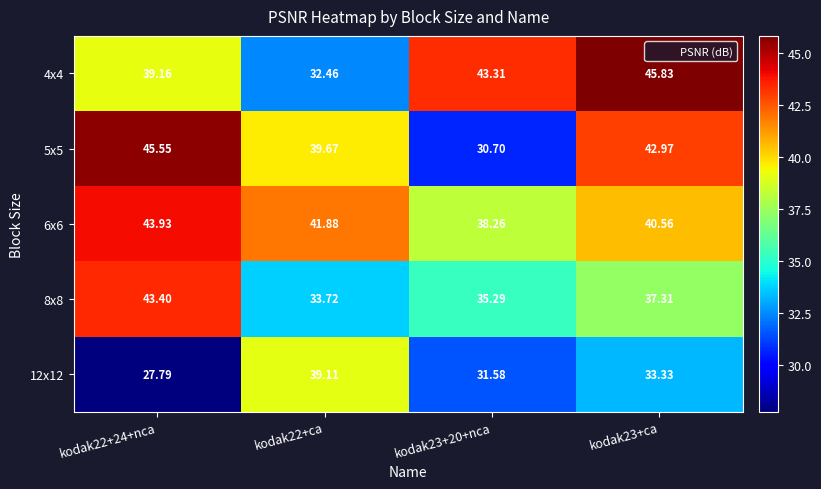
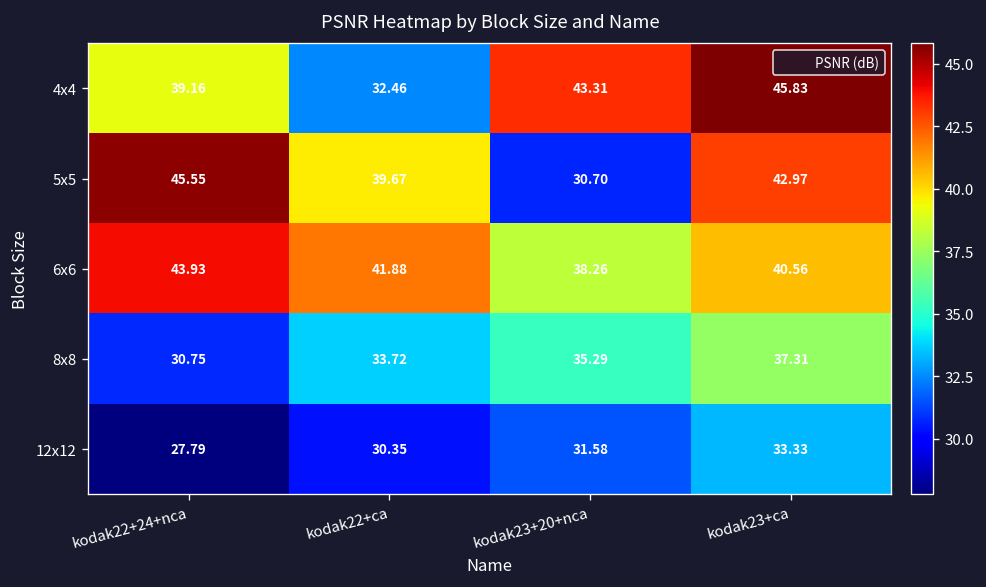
  {
    "4x4": {
      "kodak22+24+nca": 39.16,
      "kodak22+ca": 32.46,
      "kodak23+20+nca": 43.31,
      "kodak23+ca": 45.83
    },
    "5x5": {
      "kodak22+24+nca": 45.55,
      "kodak22+ca": 39.67,
      "kodak23+20+nca": 30.70,
      "kodak23+ca": 42.97
    },
    "6x6": {
      "kodak22+24+nca": 43.93,
      "kodak22+ca": 41.88,
      "kodak23+20+nca": 38.26,
      "kodak23+ca": 40.56
    },
    "8x8": {
-     "kodak22+24+nca": 43.40,
+     "kodak22+24+nca": 30.75,
      "kodak22+ca": 33.72,
      "kodak23+20+nca": 35.29,
      "kodak23+ca": 37.31
    },
    "12x12": {
      "kodak22+24+nca": 27.79,
-     "kodak22+ca": 39.11,
+     "kodak22+ca": 30.35,
      "kodak23+20+nca": 31.58,
      "kodak23+ca": 33.33
    }
  }
